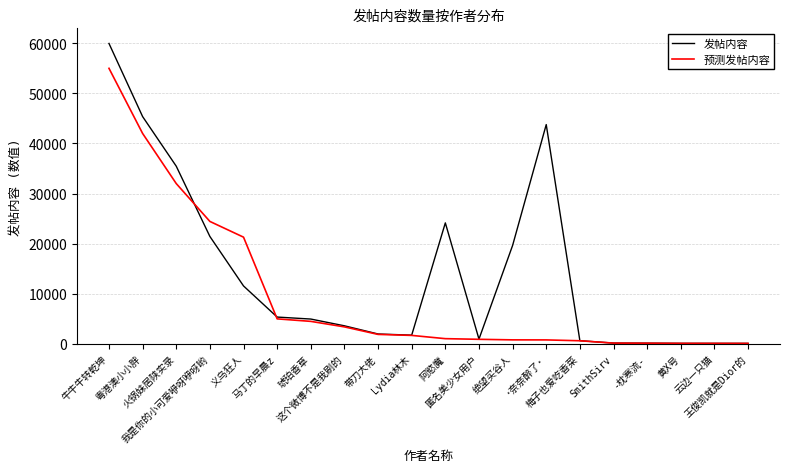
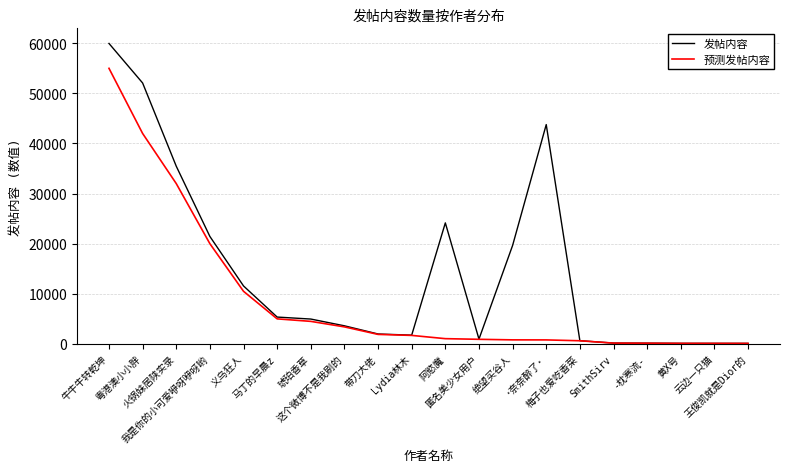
  {
    "发帖内容": {
      "牛牛牛转乾坤": 60000,
-     "粤港澳小小胖": 45000,
+     "粤港澳小小胖": 52000,
      "火锅妹居陕实录": 35000,
      "我是你的小可爱咿呀咿呀哟": 21000,
      "义乌狂人": 12000,
      "阿慾魔": 24000,
      "绝望买谷人": 20000,
      "·奈奈醉了·": 44000
    },
    "预测发帖内容": {
      "牛牛牛转乾坤": 55000,
      "粤港澳小小胖": 42000,
      "火锅妹居陕实录": 32000,
-     "我是你的小可爱咿呀咿呀哟": 24000,
-     "义乌狂人": 21000,
+     "我是你的小可爱咿呀咿呀哟": 20000,
+     "义乌狂人": 11000,
      "阿慾魔": 1000,
      "绝望买谷人": 1000,
      "·奈奈醉了·": 1000
    }
  }
